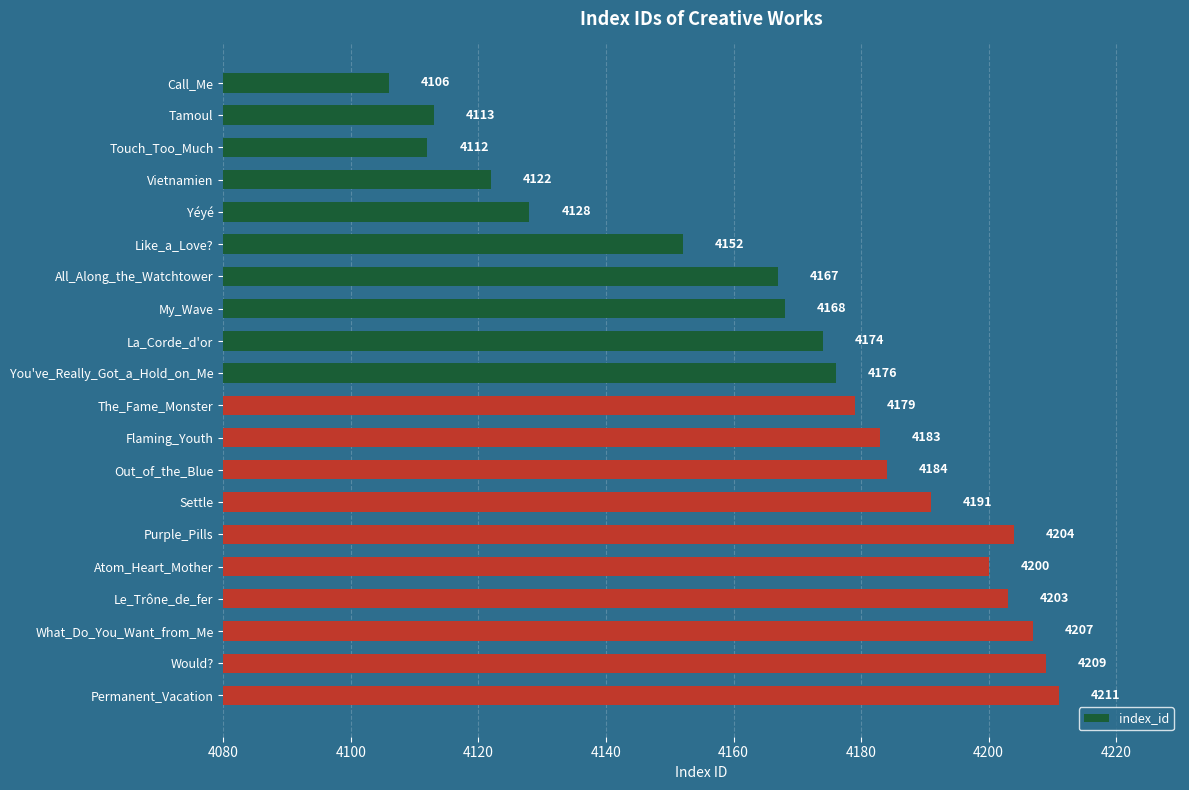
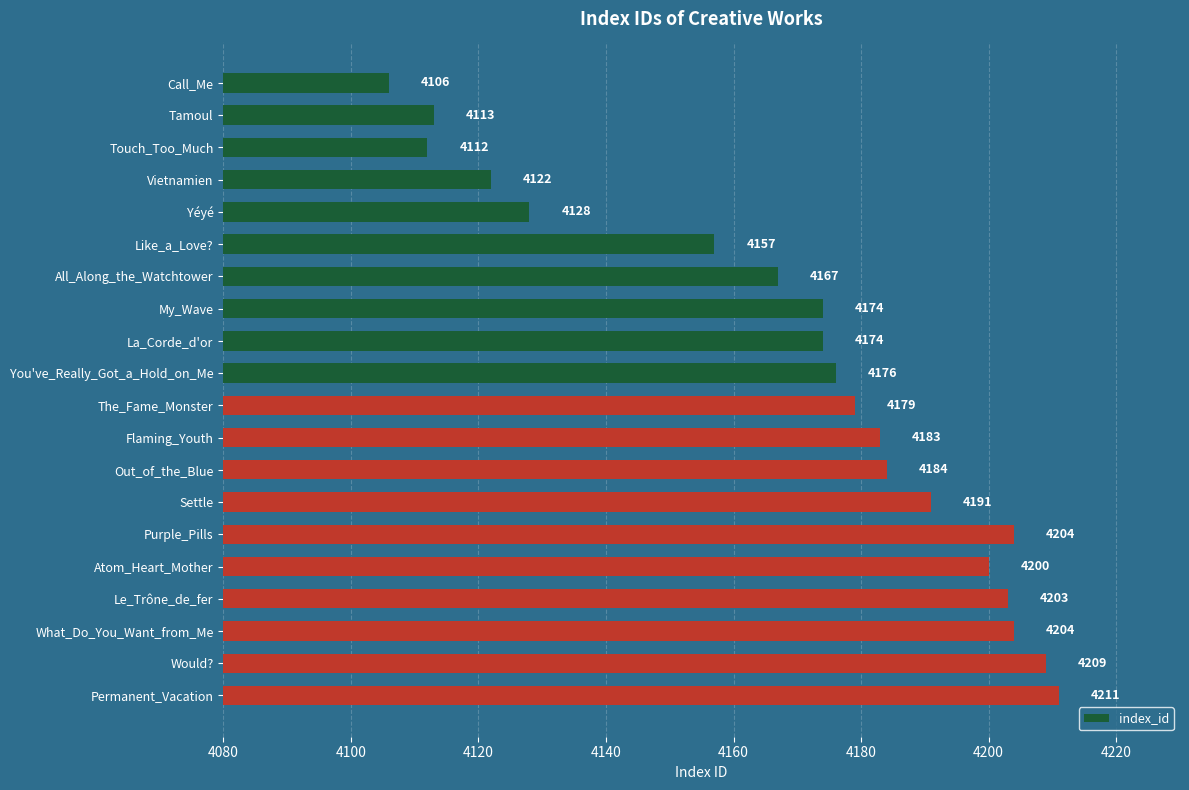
  {
-   "Like_a_Love?": 4152,
-   "My_Wave": 4168,
-   "What_Do_You_Want_from_Me": 4207
+   "Like_a_Love?": 4157,
+   "My_Wave": 4174,
+   "What_Do_You_Want_from_Me": 4204
  }
